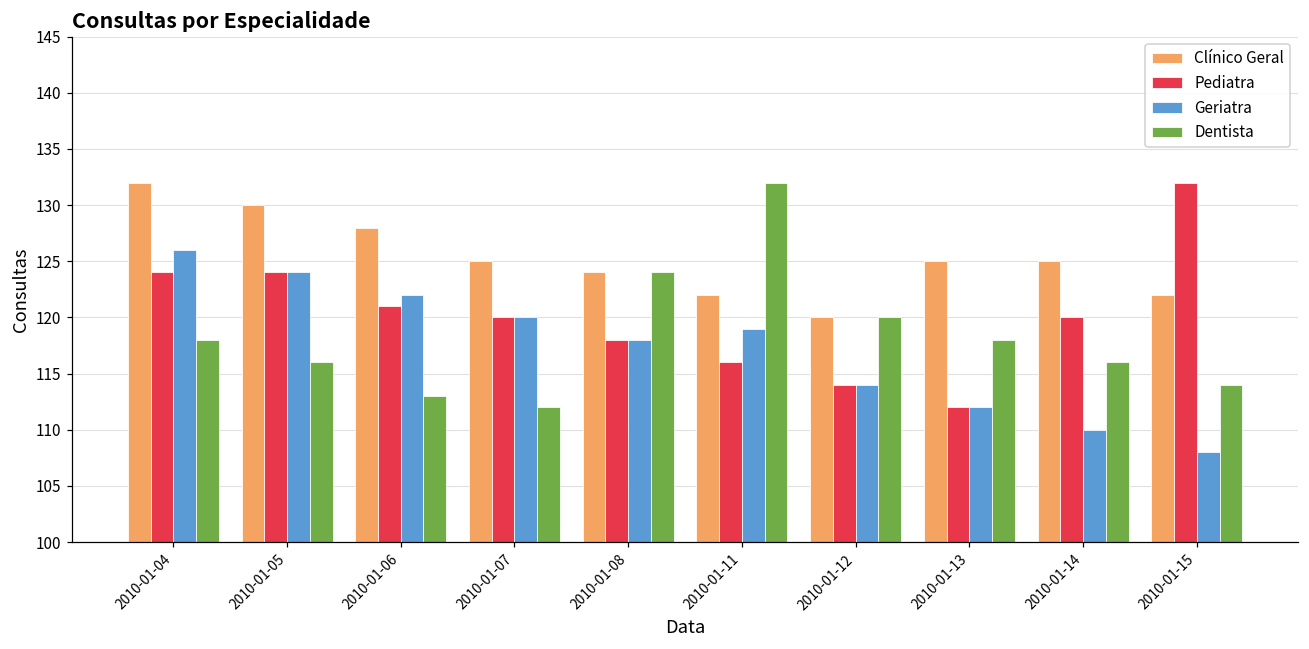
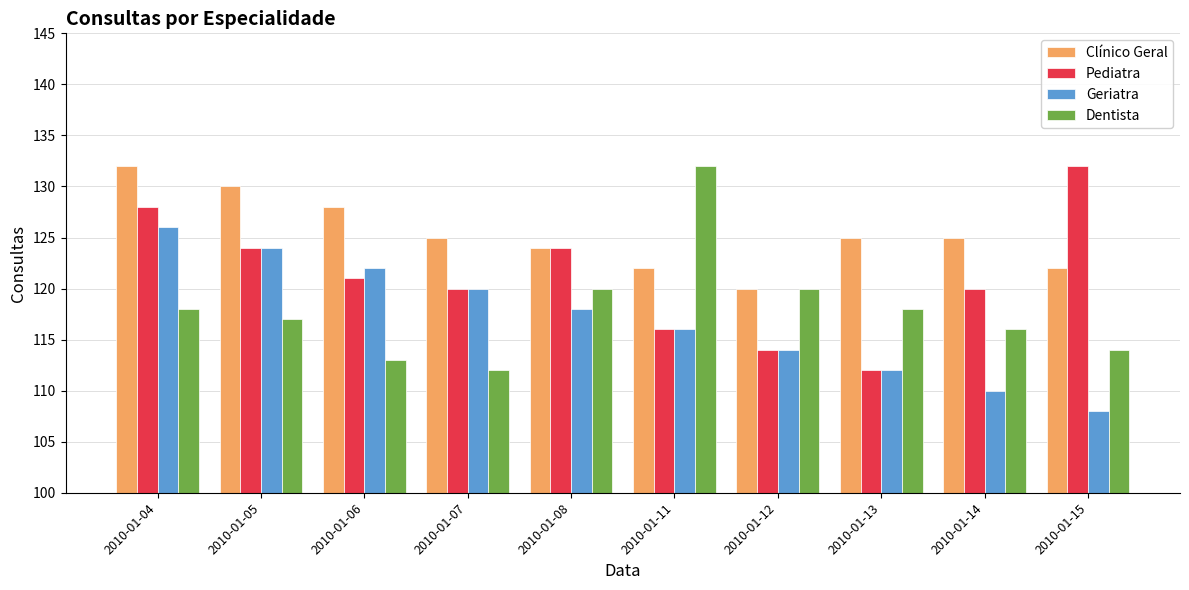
  {
    "Clínico Geral": {
      "2010-01-04": 132,
      "2010-01-05": 130,
      "2010-01-06": 128,
      "2010-01-07": 125,
      "2010-01-08": 124,
      "2010-01-11": 122,
      "2010-01-12": 120,
      "2010-01-13": 125,
      "2010-01-14": 125,
      "2010-01-15": 122
    },
    "Pediatra": {
-     "2010-01-04": 124,
+     "2010-01-04": 128,
      "2010-01-05": 124,
      "2010-01-06": 121,
      "2010-01-07": 120,
-     "2010-01-08": 118,
+     "2010-01-08": 124,
      "2010-01-11": 116,
      "2010-01-12": 114,
      "2010-01-13": 112,
      "2010-01-14": 120,
      "2010-01-15": 132
    },
    "Geriatra": {
      "2010-01-04": 126,
      "2010-01-05": 124,
      "2010-01-06": 122,
      "2010-01-07": 120,
      "2010-01-08": 118,
-     "2010-01-11": 119,
+     "2010-01-11": 116,
      "2010-01-12": 114,
      "2010-01-13": 112,
      "2010-01-14": 110,
      "2010-01-15": 108
    },
    "Dentista": {
      "2010-01-04": 118,
-     "2010-01-05": 116,
+     "2010-01-05": 117,
      "2010-01-06": 113,
      "2010-01-07": 112,
-     "2010-01-08": 124,
+     "2010-01-08": 120,
      "2010-01-11": 132,
      "2010-01-12": 120,
      "2010-01-13": 118,
      "2010-01-14": 116,
      "2010-01-15": 114
    }
  }
